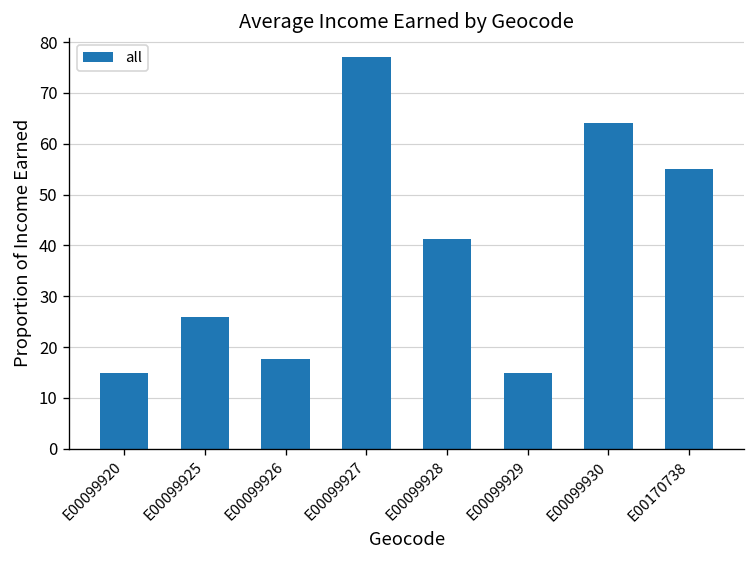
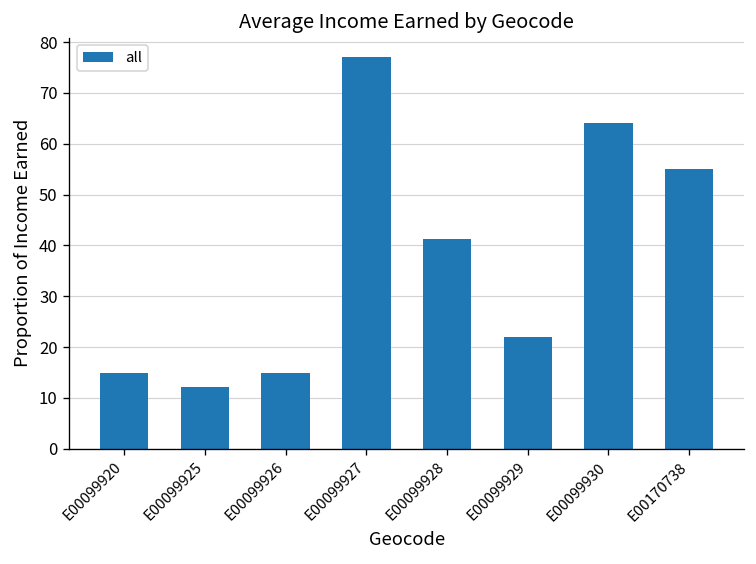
  {
    "E00099920": 15,
-   "E00099925": 26,
-   "E00099926": 18,
+   "E00099925": 12,
+   "E00099926": 15,
    "E00099927": 77,
    "E00099928": 41,
-   "E00099929": 15,
+   "E00099929": 22,
    "E00099930": 64,
    "E00170738": 55
  }
